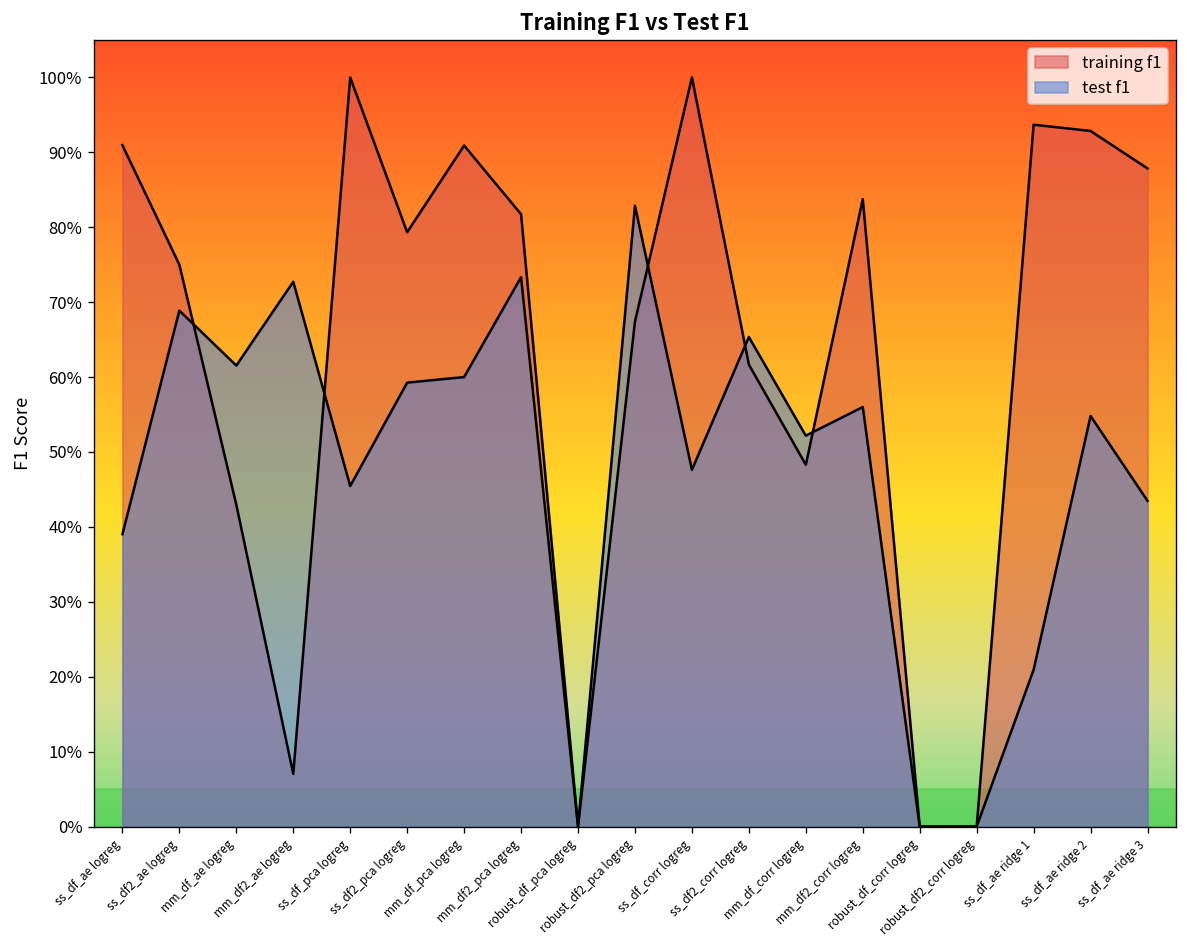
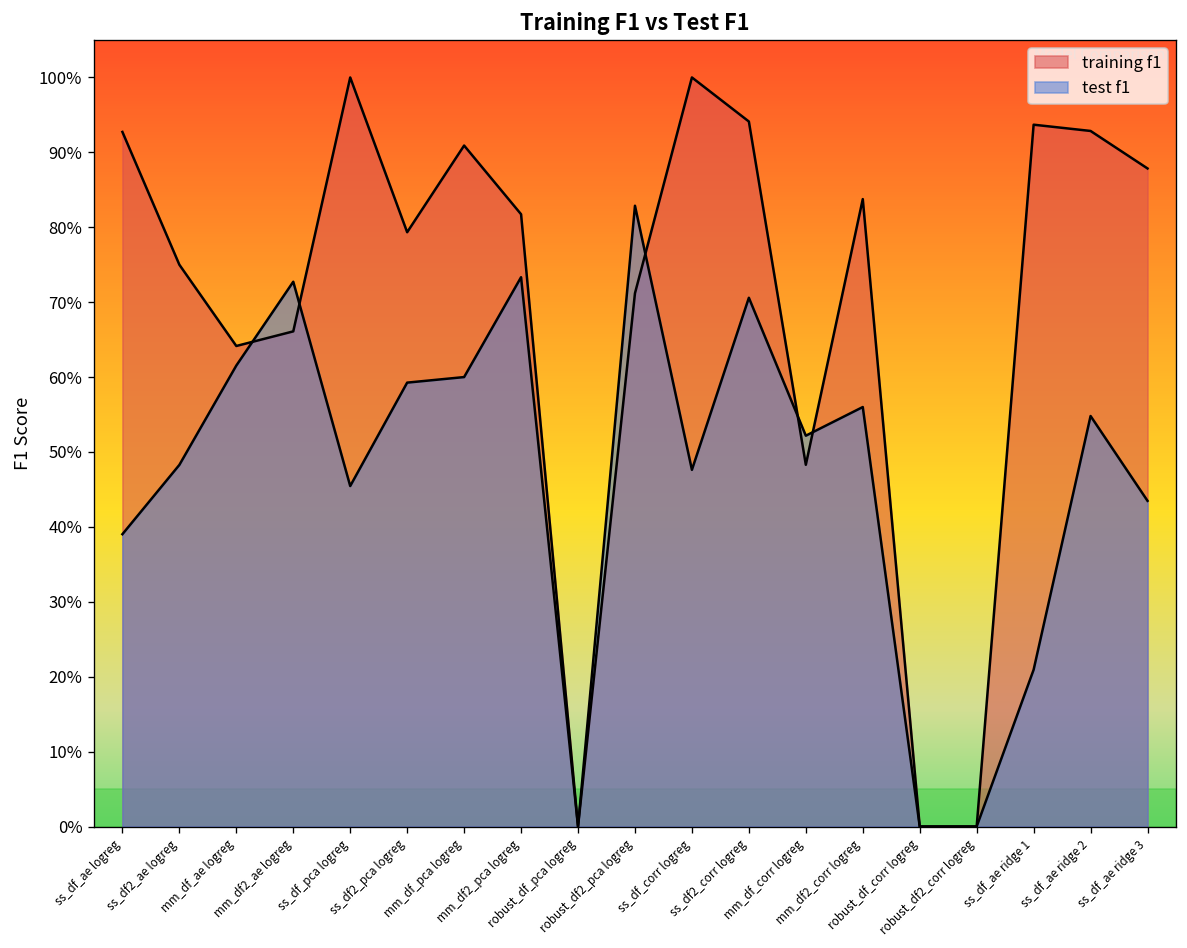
  {
    "training f1": {
-     "ss_df_ae logreg": "91%",
+     "ss_df_ae logreg": "93%",
      "ss_df2_ae logreg": "75%",
-     "mm_df_ae logreg": "43%",
-     "mm_df2_ae logreg": "7%",
+     "mm_df_ae logreg": "64%",
+     "mm_df2_ae logreg": "66%",
      "ss_df_pca logreg": "100%",
      "ss_df2_pca logreg": "79%",
      "mm_df_pca logreg": "91%",
      "mm_df2_pca logreg": "82%",
-     "robust_df2_pca logreg": "67%",
+     "robust_df2_pca logreg": "71%",
      "ss_df_corr logreg": "100%",
-     "ss_df2_corr logreg": "62%",
+     "ss_df2_corr logreg": "94%",
      "mm_df_corr logreg": "48%",
      "mm_df2_corr logreg": "84%",
      "ss_df_ae ridge 1": "94%",
      "ss_df_ae ridge 2": "93%",
      "ss_df_ae ridge 3": "88%"
    },
    "test f1": {
      "ss_df_ae logreg": "39%",
-     "ss_df2_ae logreg": "69%",
+     "ss_df2_ae logreg": "48%",
      "mm_df_ae logreg": "62%",
      "mm_df2_ae logreg": "73%",
      "ss_df_pca logreg": "45%",
      "ss_df2_pca logreg": "59%",
      "mm_df_pca logreg": "60%",
      "mm_df2_pca logreg": "73%",
      "robust_df2_pca logreg": "83%",
      "ss_df_corr logreg": "48%",
-     "ss_df2_corr logreg": "65%",
+     "ss_df2_corr logreg": "71%",
      "mm_df_corr logreg": "52%",
      "mm_df2_corr logreg": "56%",
      "ss_df_ae ridge 1": "21%",
      "ss_df_ae ridge 2": "55%",
      "ss_df_ae ridge 3": "43%"
    }
  }
